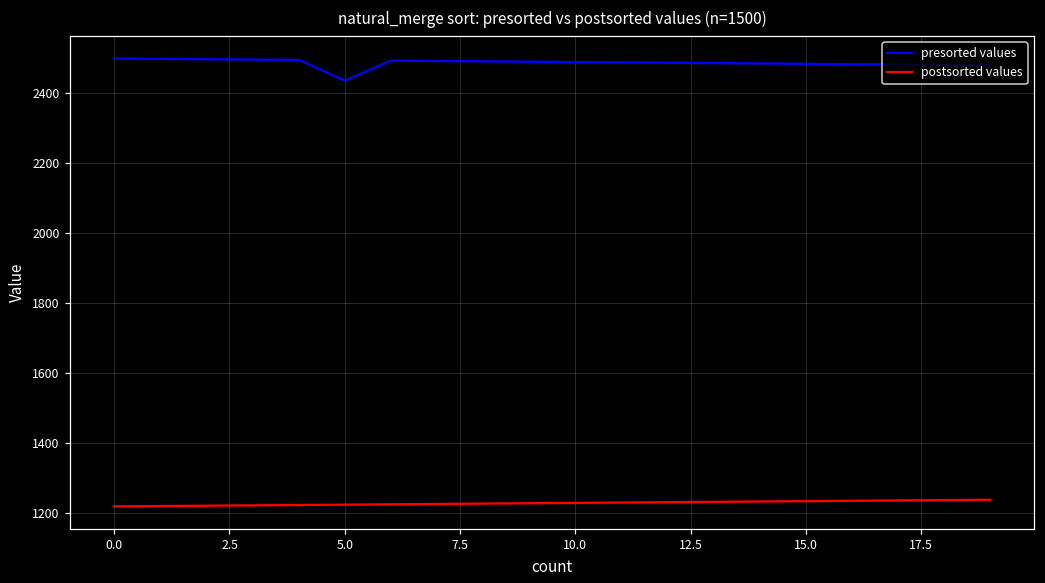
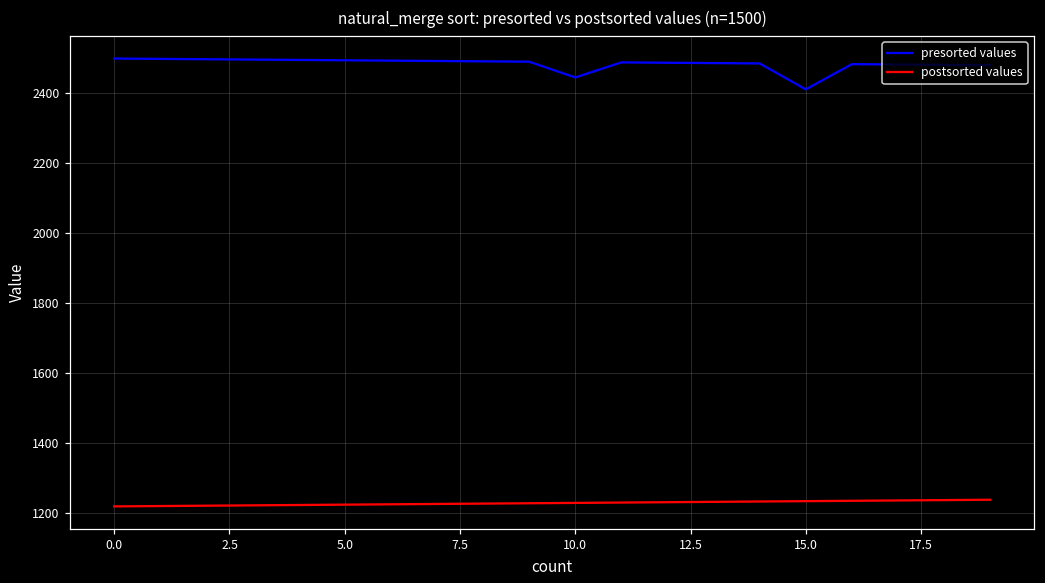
  {
    "presorted values": {
      "0.0": 2500,
-     "5.0": 2440,
-     "10.0": 2490,
-     "15.0": 2480
+     "5.0": 2490,
+     "10.0": 2450,
+     "15.0": 2410
    },
    "postsorted values": {
      "0.0": 1220,
      "5.0": 1230,
      "10.0": 1230,
      "15.0": 1240
    }
  }
